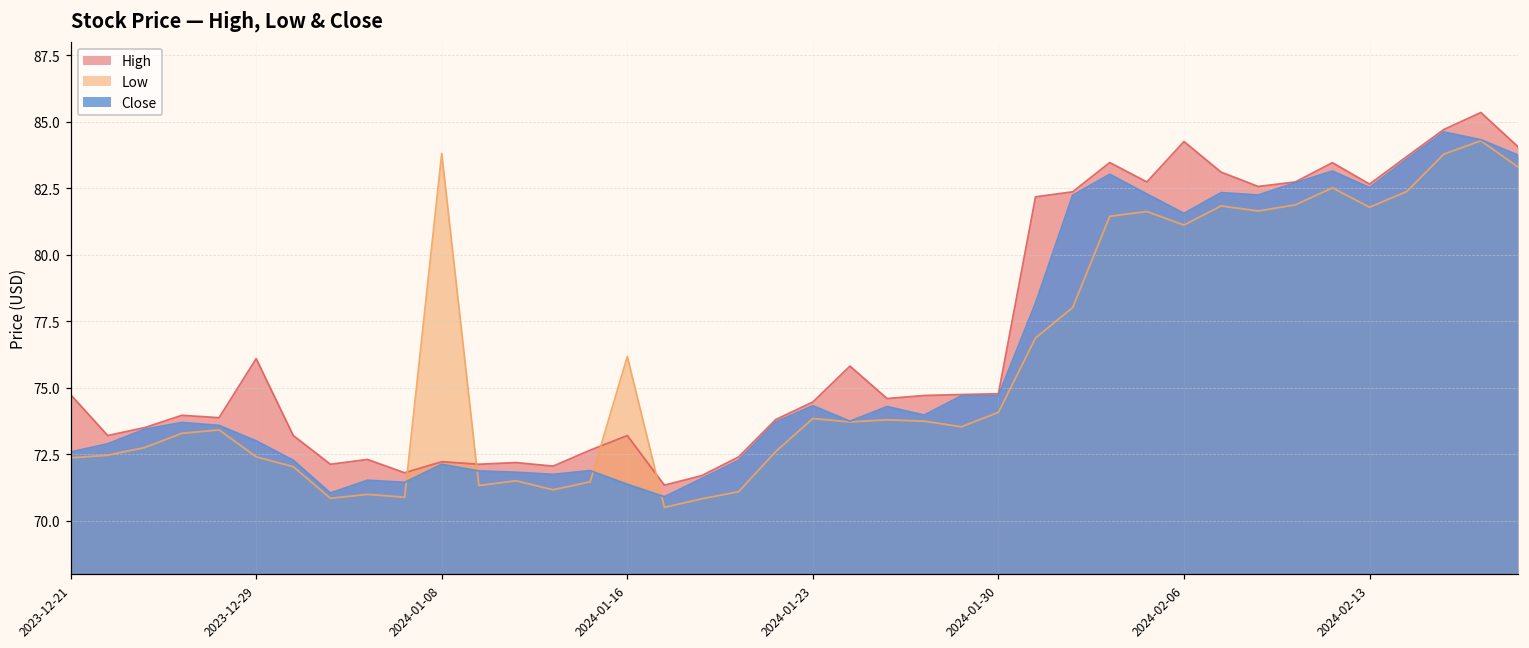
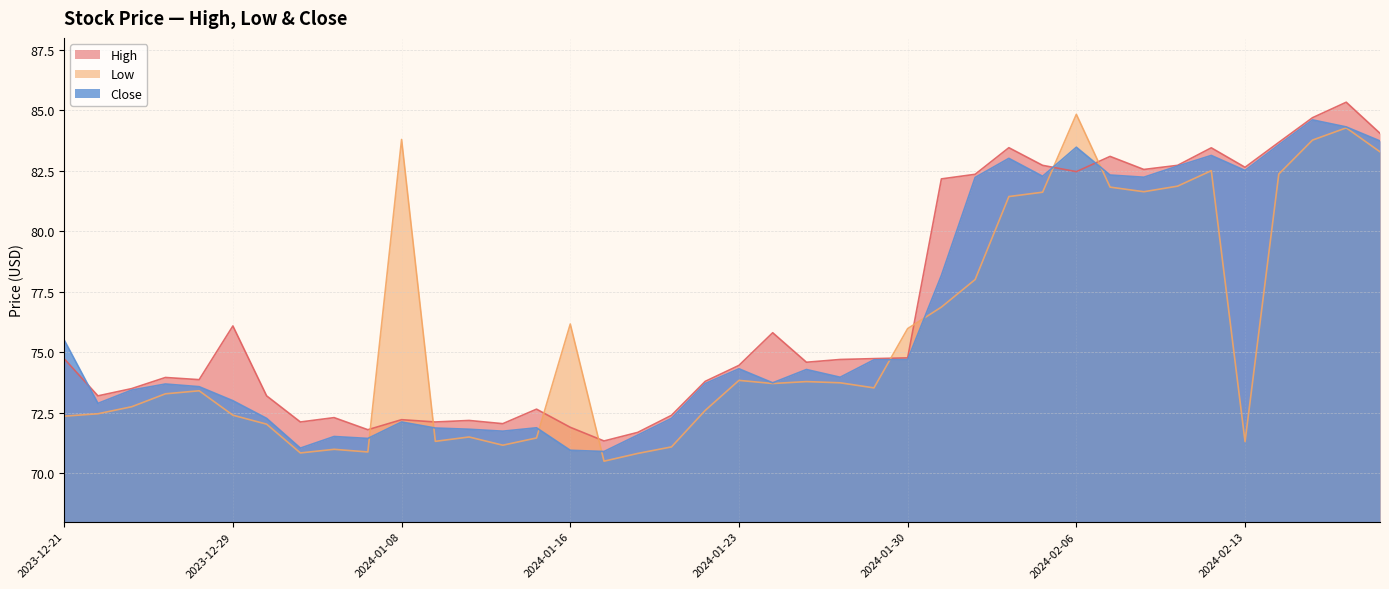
  {
    "High": {
      "2023-12-21": 74.7,
      "2023-12-29": 76.1,
-     "2024-01-16": 73.2,
+     "2024-01-16": 71.9,
      "2024-01-23": 74.5,
-     "2024-02-06": 84.3,
+     "2024-02-06": 82.5,
      "2024-02-13": 82.7
    },
    "Low": {
      "2023-12-21": 72.4,
      "2023-12-29": 72.4,
      "2024-01-08": 83.8,
      "2024-01-16": 76.2,
      "2024-01-23": 73.8,
-     "2024-01-30": 74.1,
-     "2024-02-06": 81.1,
-     "2024-02-13": 81.8
+     "2024-01-30": 76.0,
+     "2024-02-06": 84.8,
+     "2024-02-13": 71.3
    },
    "Close": {
-     "2023-12-21": 72.6,
+     "2023-12-21": 75.5,
      "2023-12-29": 73.0,
-     "2024-01-16": 71.4,
+     "2024-01-16": 71.0,
      "2024-01-23": 74.3,
-     "2024-02-06": 81.6,
+     "2024-02-06": 83.5,
      "2024-02-13": 82.5
    }
  }
